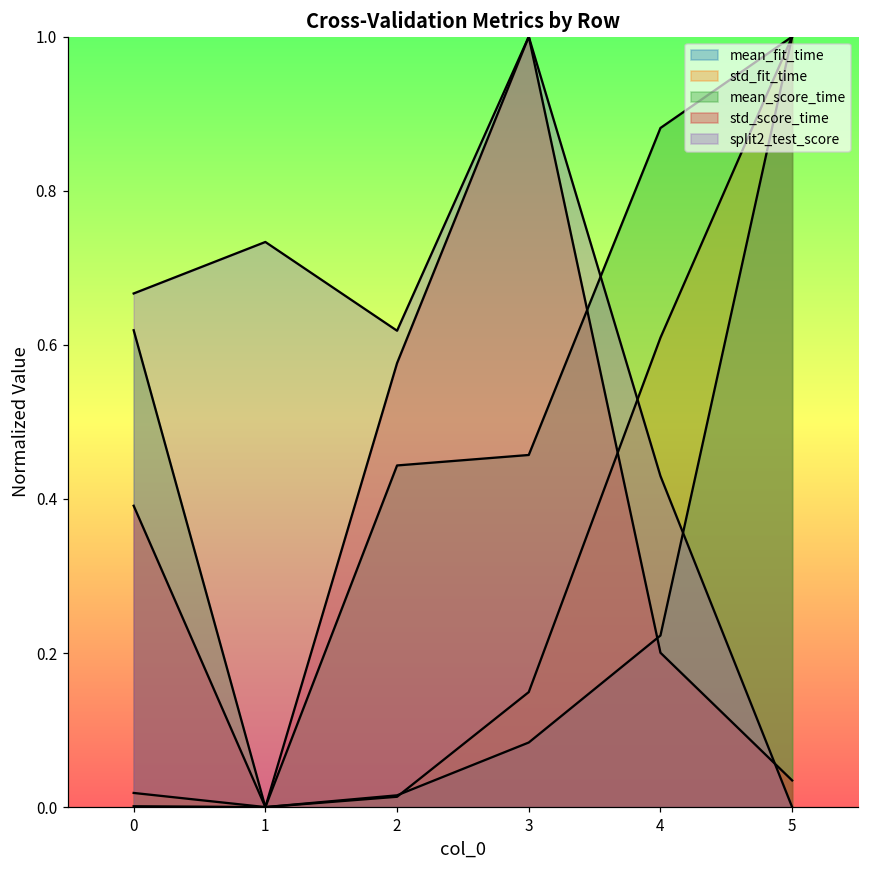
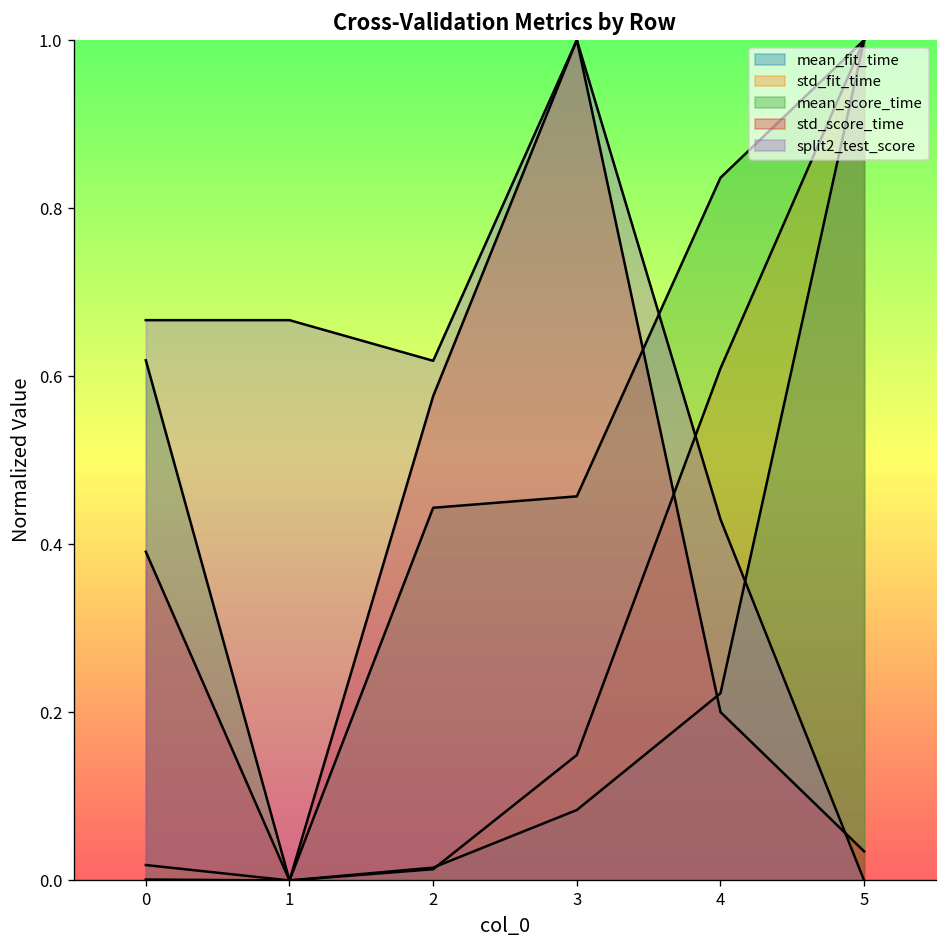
  {
    "mean_fit_time": {
      "0": 0.00,
      "3": 0.08,
      "4": 0.22
    },
    "mean_score_time": {
      "0": 0.62,
      "2": 0.44,
      "3": 0.46,
-     "4": 0.88
+     "4": 0.84
    },
    "split2_test_score": {
      "0": 0.67,
-     "1": 0.73,
+     "1": 0.67,
      "2": 0.62,
      "4": 0.43,
      "5": 0.00
    }
  }
